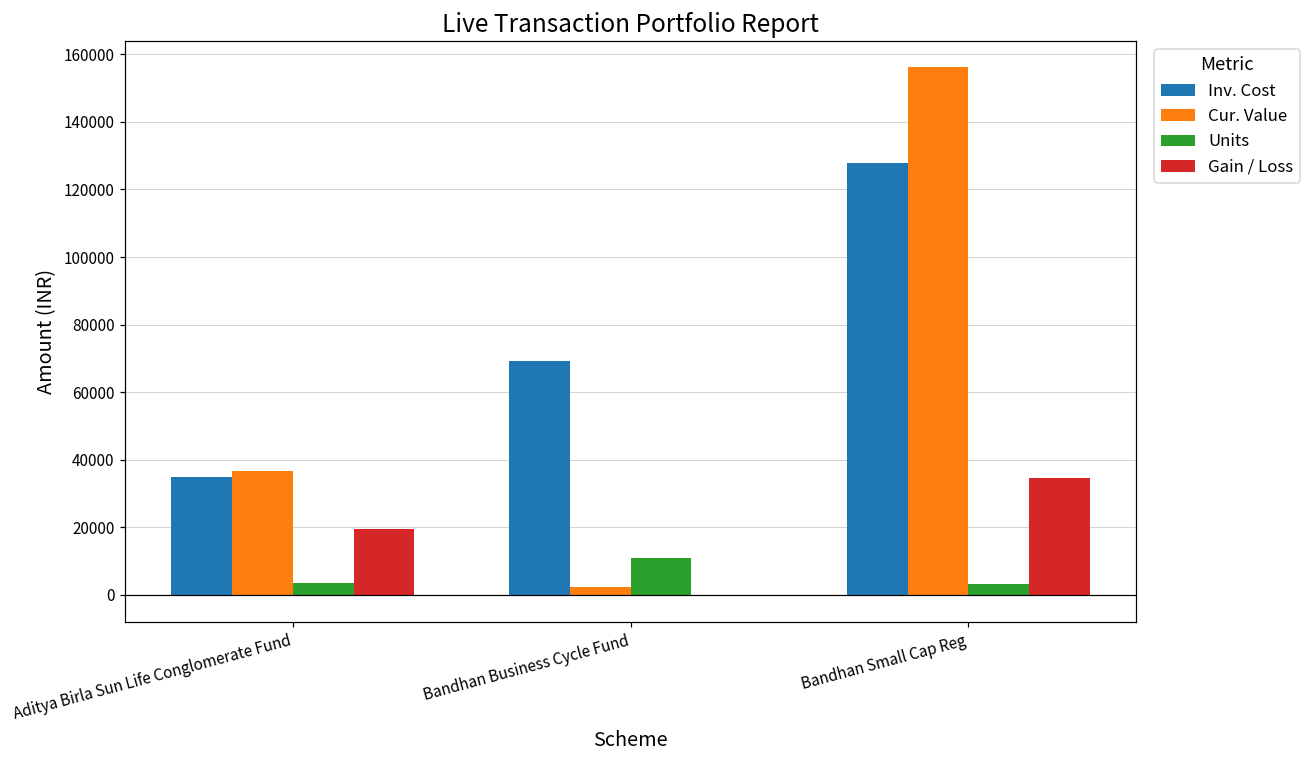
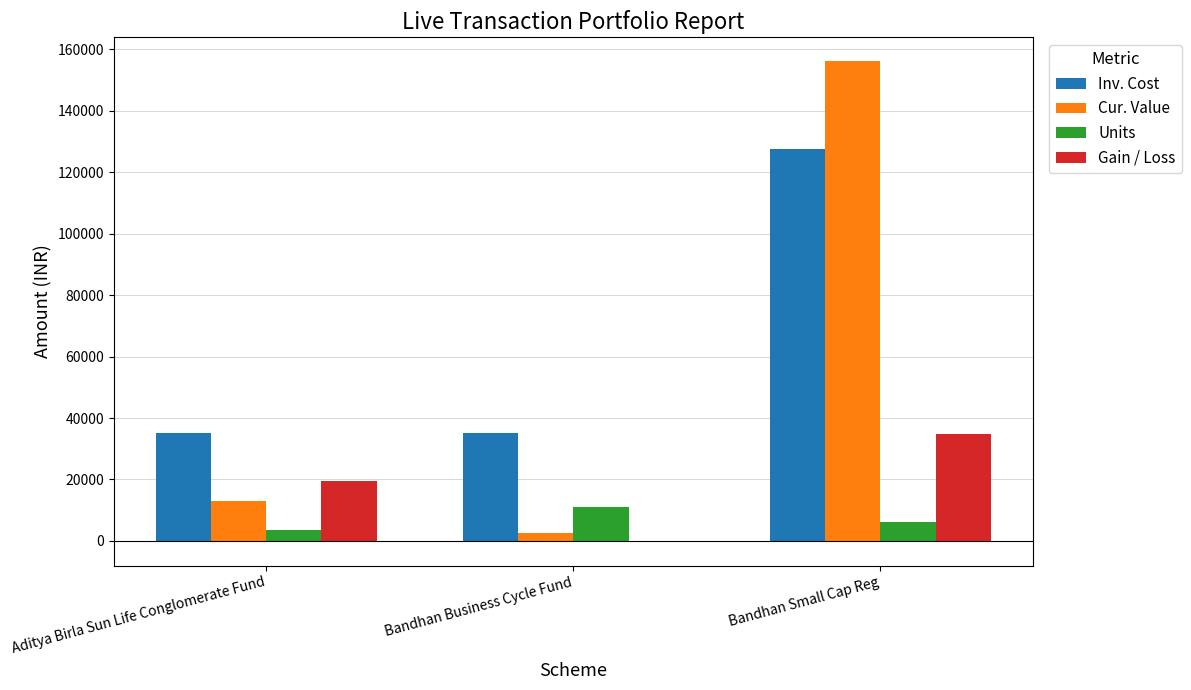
  {
    "Inv. Cost": {
      "Aditya Birla Sun Life Conglomerate Fund": 35000,
-     "Bandhan Business Cycle Fund": 69000,
+     "Bandhan Business Cycle Fund": 35000,
      "Bandhan Small Cap Reg": 128000
    },
    "Cur. Value": {
-     "Aditya Birla Sun Life Conglomerate Fund": 37000,
+     "Aditya Birla Sun Life Conglomerate Fund": 13000,
      "Bandhan Business Cycle Fund": 2000,
      "Bandhan Small Cap Reg": 156000
    },
    "Units": {
      "Aditya Birla Sun Life Conglomerate Fund": 4000,
      "Bandhan Business Cycle Fund": 11000,
-     "Bandhan Small Cap Reg": 3000
+     "Bandhan Small Cap Reg": 6000
    },
    "Gain / Loss": {
      "Aditya Birla Sun Life Conglomerate Fund": 20000,
      "Bandhan Small Cap Reg": 35000
    }
  }
